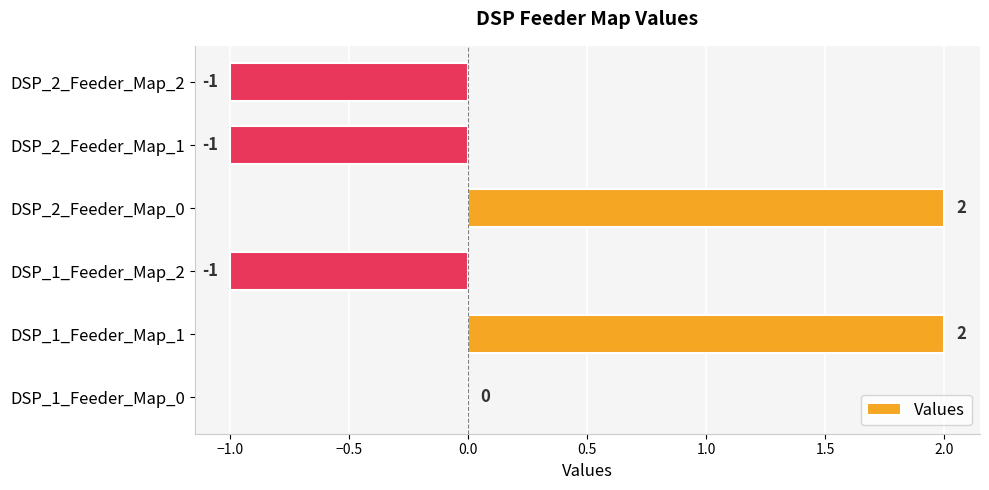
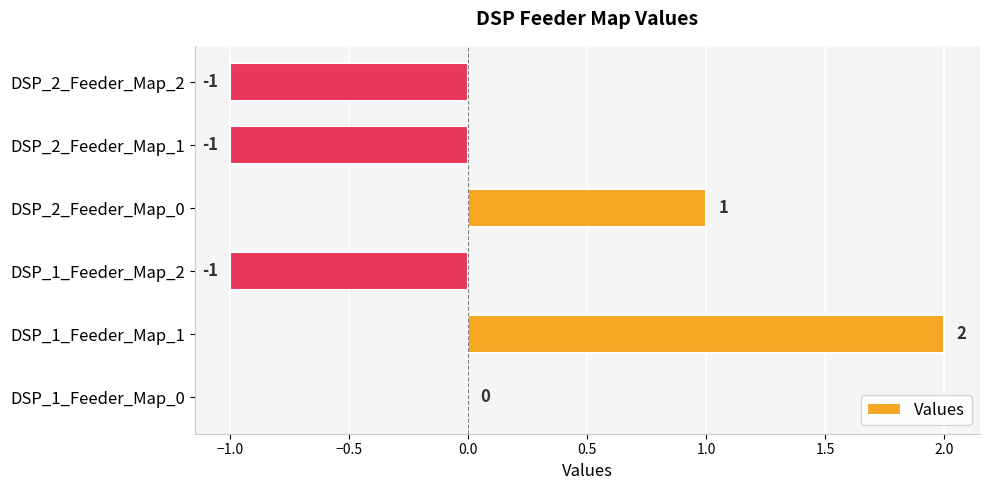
  {
    "DSP_2_Feeder_Map_2": -1,
    "DSP_2_Feeder_Map_1": -1,
-   "DSP_2_Feeder_Map_0": 2,
+   "DSP_2_Feeder_Map_0": 1,
    "DSP_1_Feeder_Map_2": -1,
    "DSP_1_Feeder_Map_1": 2,
    "DSP_1_Feeder_Map_0": 0
  }
